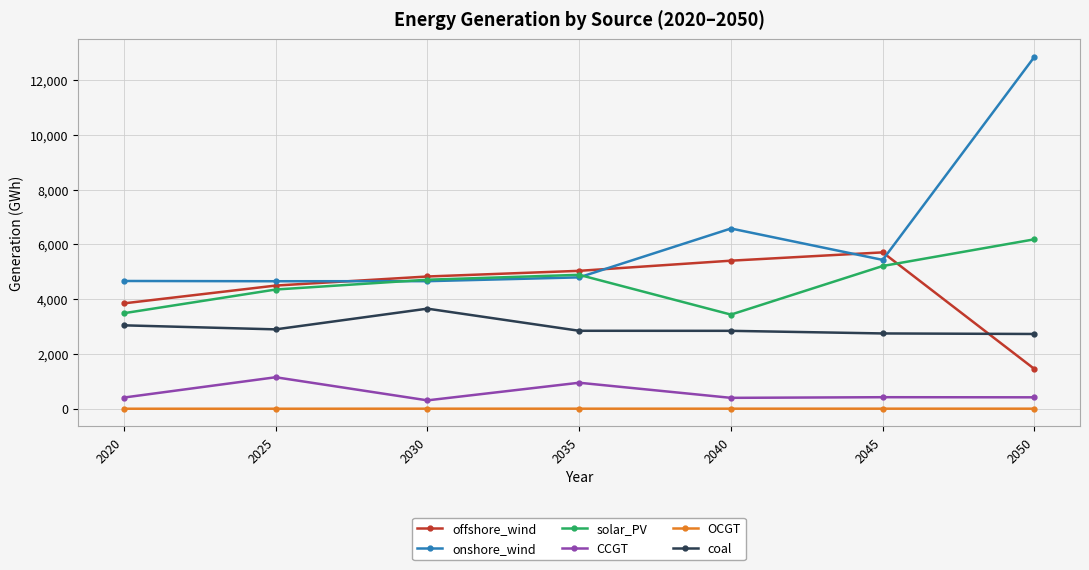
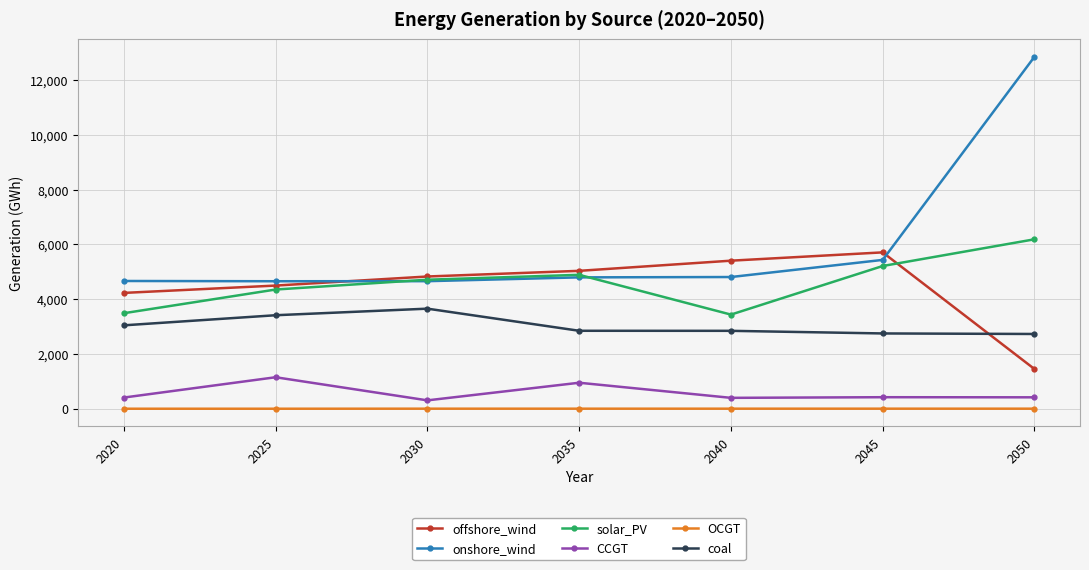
  {
    "offshore_wind": {
-     "2020": "3,800",
+     "2020": "4,200",
      "2025": "4,500",
      "2030": "4,800",
      "2035": "5,000",
      "2040": "5,400",
      "2045": "5,700",
      "2050": "1,400"
    },
    "onshore_wind": {
      "2020": "4,700",
      "2025": "4,700",
-     "2040": "6,600",
+     "2040": "4,800",
      "2045": "5,400",
      "2050": "12,800"
    },
    "solar_PV": {
      "2020": "3,500",
      "2025": "4,400",
      "2040": "3,400",
      "2045": "5,200",
      "2050": "6,200"
    },
    "CCGT": {
      "2020": "400",
      "2025": "1,100",
      "2030": "300",
      "2035": "900",
      "2040": "400",
      "2045": "400",
      "2050": "400"
    },
    "OCGT": {
      "2020": "0",
      "2025": "0",
      "2030": "0",
      "2035": "0",
      "2040": "0",
      "2045": "0",
      "2050": "0"
    },
    "coal": {
      "2020": "3,000",
-     "2025": "2,900",
+     "2025": "3,400",
      "2030": "3,700",
      "2035": "2,800",
      "2040": "2,800",
      "2045": "2,700",
      "2050": "2,700"
    }
  }
